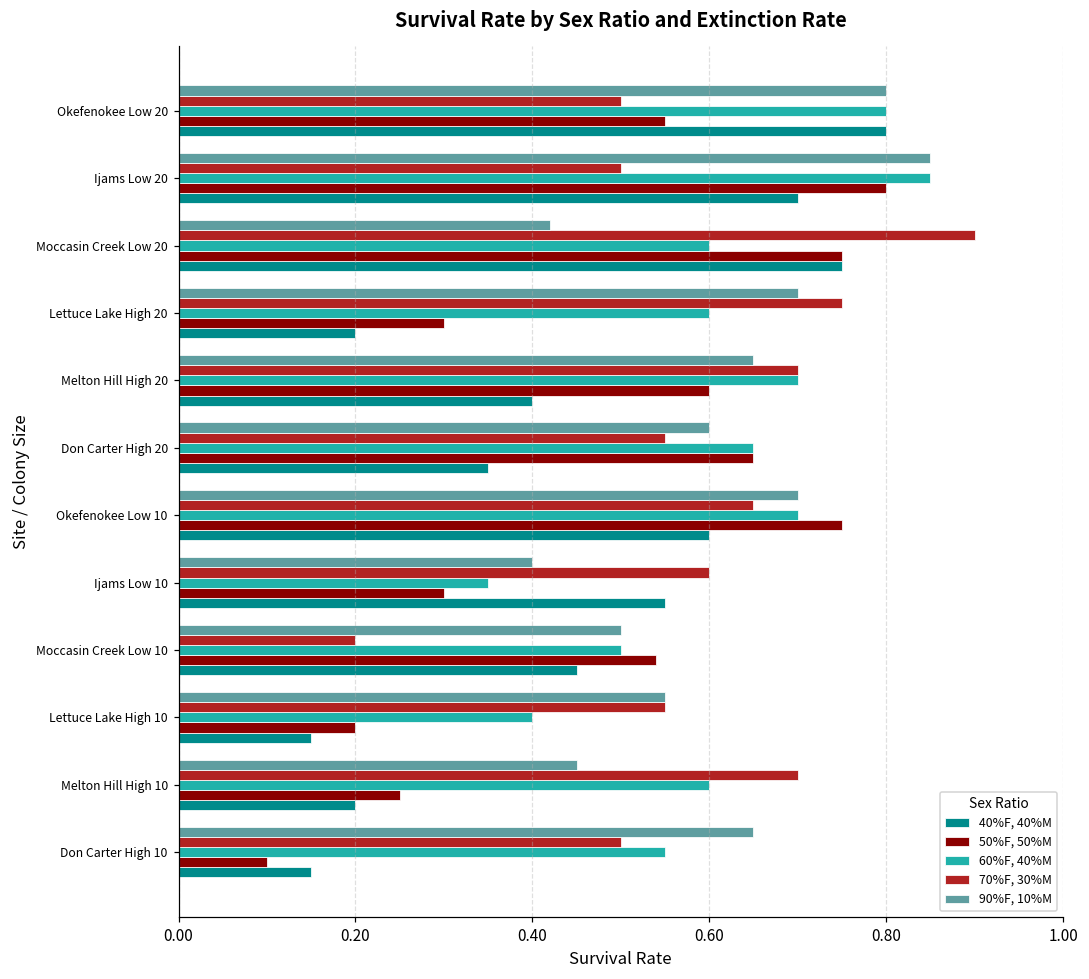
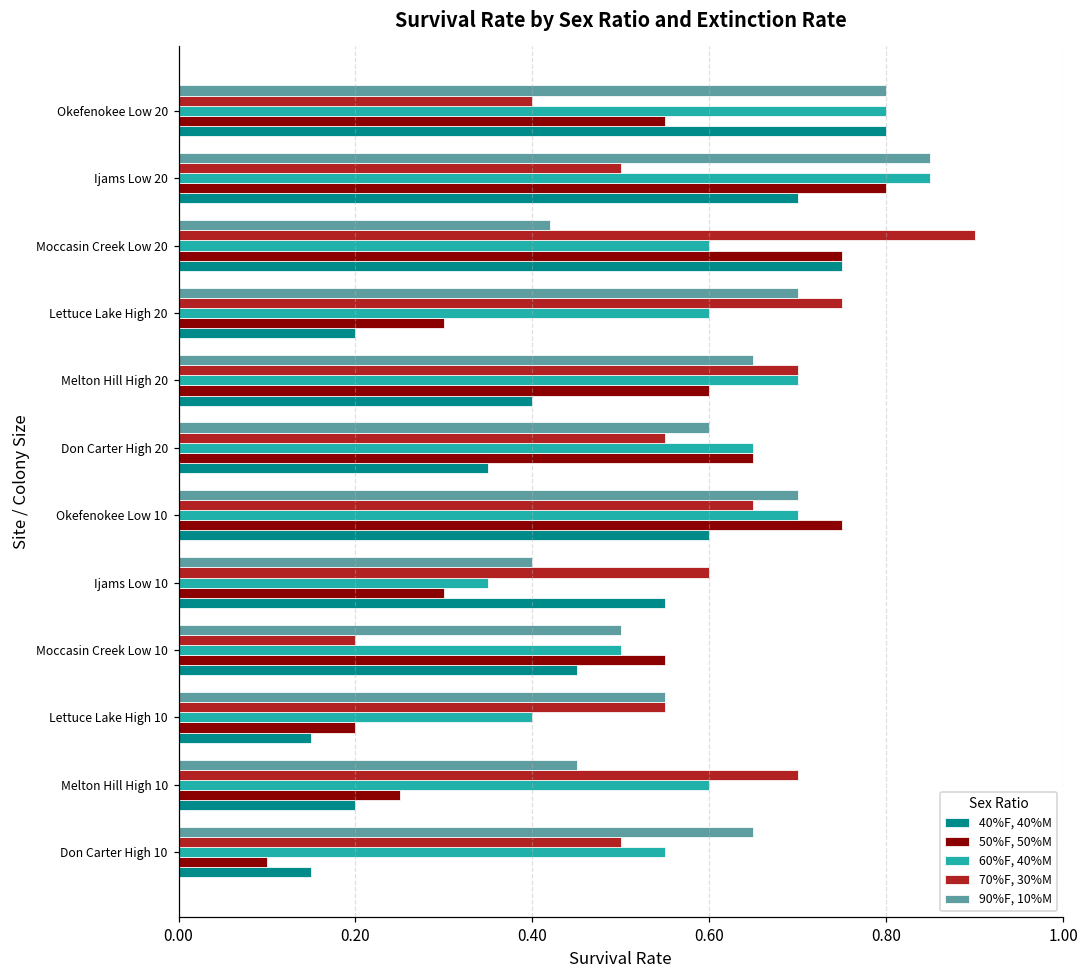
  {
    "50%F, 50%M": {
      "Okefenokee Low 20": 0.55,
      "Ijams Low 20": 0.80,
      "Moccasin Creek Low 20": 0.75,
      "Lettuce Lake High 20": 0.30,
      "Melton Hill High 20": 0.60,
      "Don Carter High 20": 0.65,
      "Okefenokee Low 10": 0.75,
      "Ijams Low 10": 0.30,
-     "Moccasin Creek Low 10": 0.54,
+     "Moccasin Creek Low 10": 0.55,
      "Lettuce Lake High 10": 0.20,
      "Melton Hill High 10": 0.25,
      "Don Carter High 10": 0.10
    },
    "70%F, 30%M": {
-     "Okefenokee Low 20": 0.5,
+     "Okefenokee Low 20": 0.4,
      "Ijams Low 20": 0.5,
      "Moccasin Creek Low 20": 0.9,
      "Lettuce Lake High 20": 0.75,
      "Melton Hill High 20": 0.7,
      "Don Carter High 20": 0.55,
      "Okefenokee Low 10": 0.65,
      "Ijams Low 10": 0.6,
      "Moccasin Creek Low 10": 0.2,
      "Lettuce Lake High 10": 0.55,
      "Melton Hill High 10": 0.7,
      "Don Carter High 10": 0.5
    },
    "90%F, 10%M": {
      "Okefenokee Low 20": 0.80,
      "Ijams Low 20": 0.85,
      "Moccasin Creek Low 20": 0.42,
      "Lettuce Lake High 20": 0.70,
      "Melton Hill High 20": 0.65,
      "Don Carter High 20": 0.60,
      "Okefenokee Low 10": 0.70,
      "Ijams Low 10": 0.40,
      "Moccasin Creek Low 10": 0.50,
      "Lettuce Lake High 10": 0.55,
      "Melton Hill High 10": 0.45,
      "Don Carter High 10": 0.65
    }
  }
